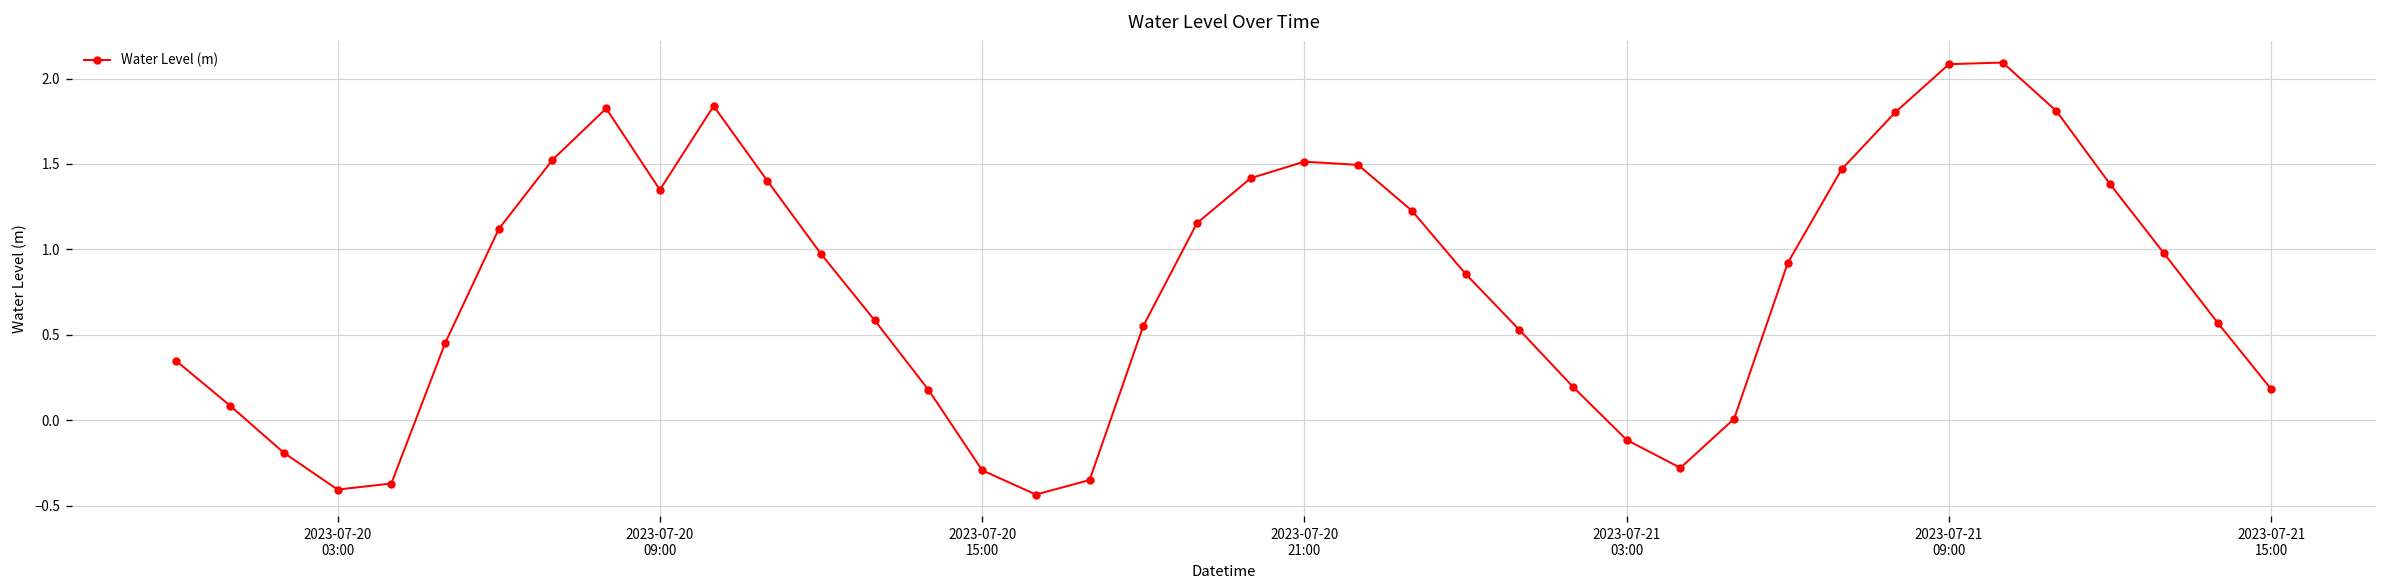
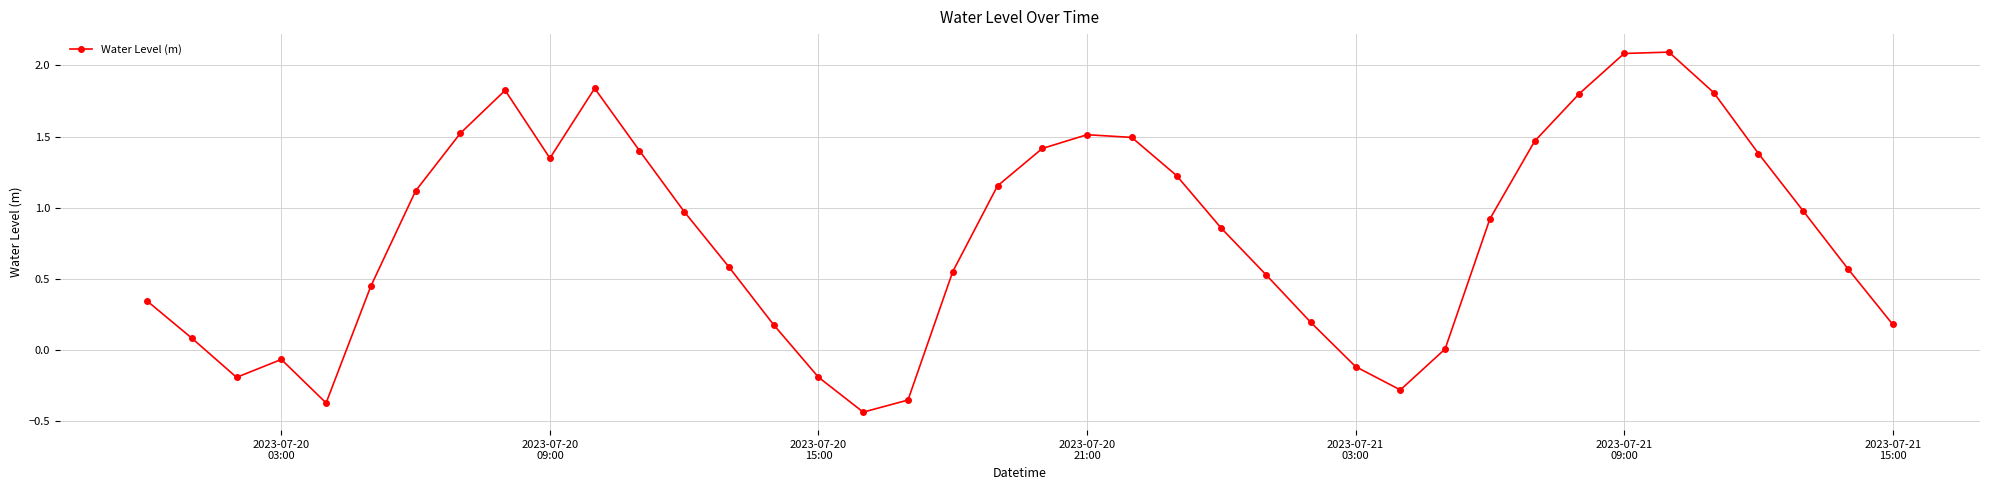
  {
-   "2023-07-20 03:00": -0.41,
+   "2023-07-20 03:00": -0.06,
    "2023-07-20 09:00": 1.35,
-   "2023-07-20 15:00": -0.29,
+   "2023-07-20 15:00": -0.19,
    "2023-07-20 21:00": 1.51,
    "2023-07-21 03:00": -0.11,
    "2023-07-21 09:00": 2.08,
    "2023-07-21 15:00": 0.18
  }
